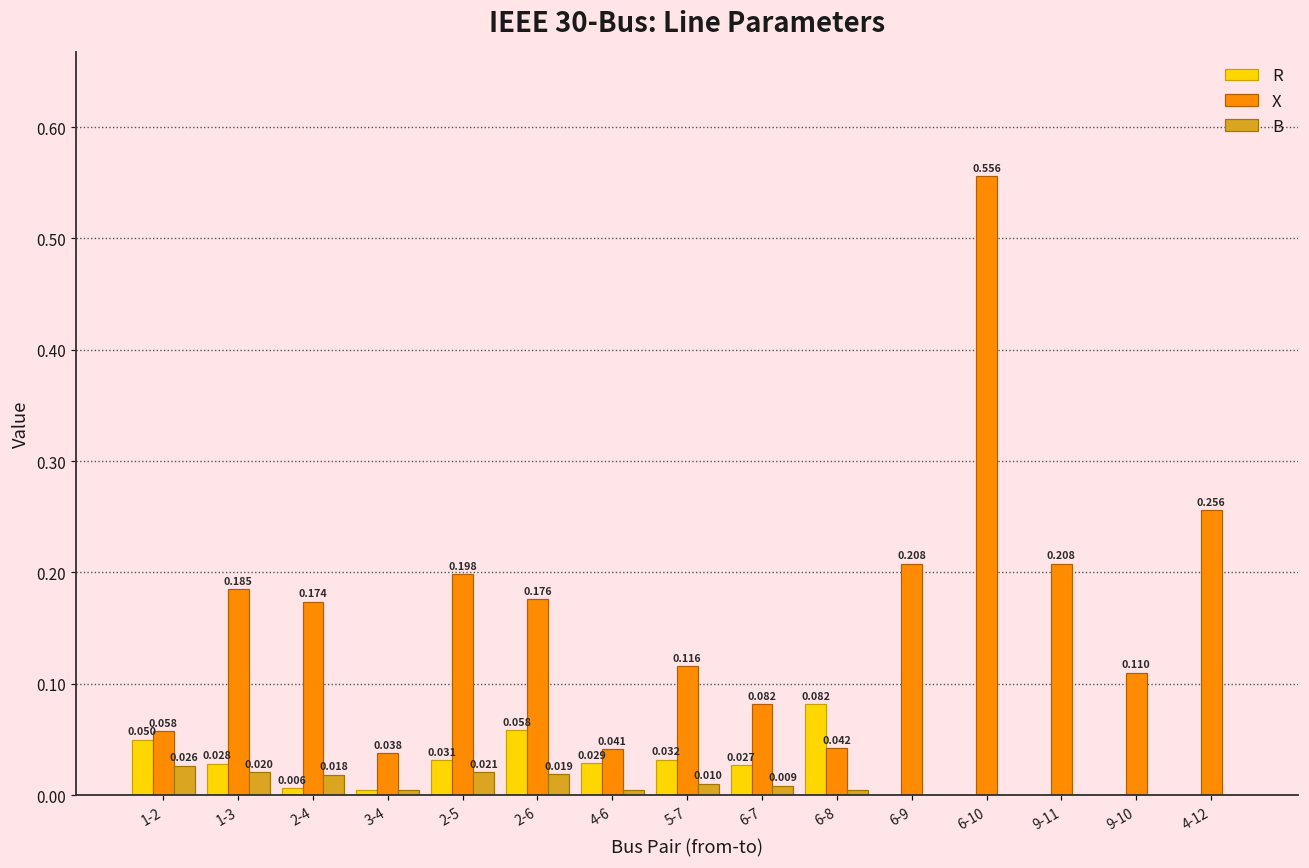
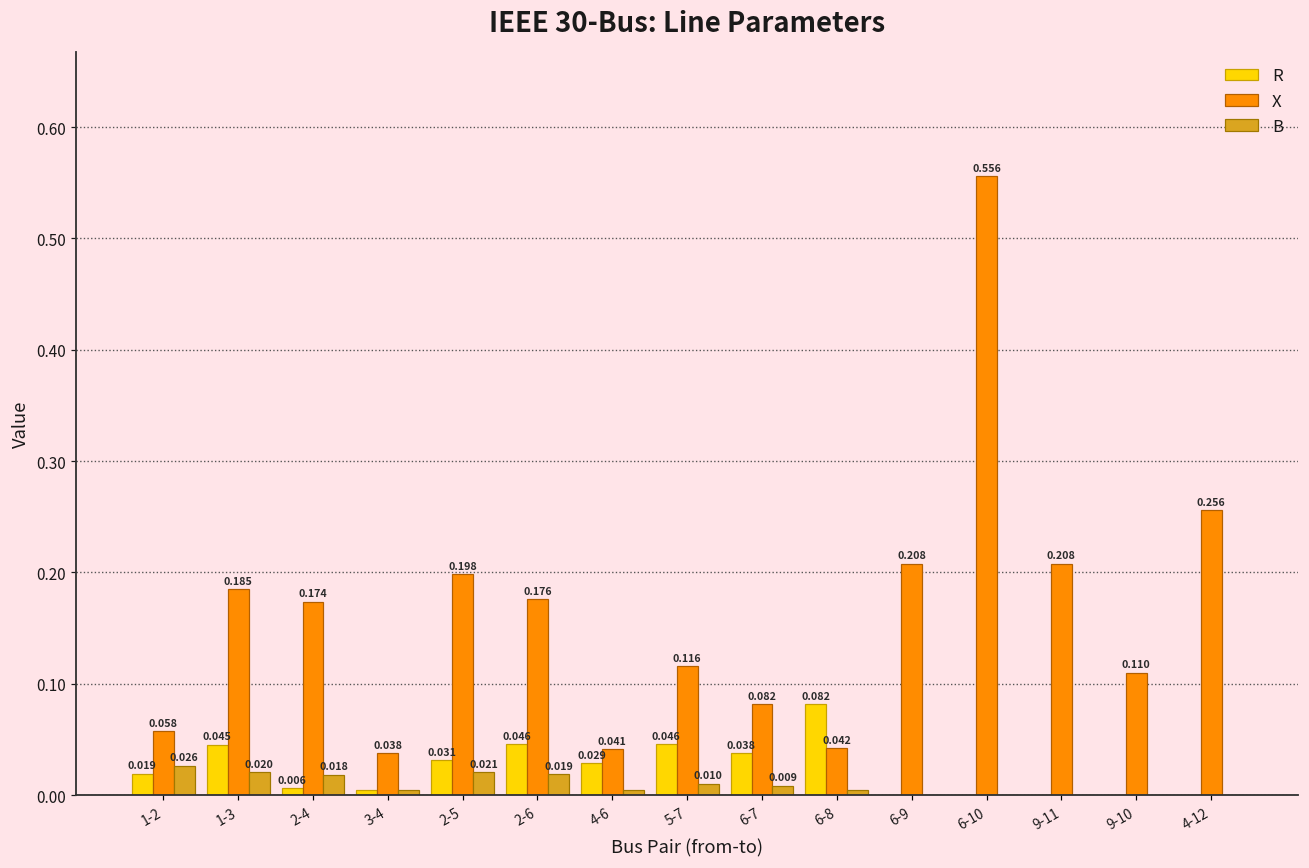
  {
    "R": {
-     "1-2": 0.050,
-     "1-3": 0.028,
+     "1-2": 0.019,
+     "1-3": 0.045,
      "2-4": 0.006,
      "2-5": 0.031,
-     "2-6": 0.058,
+     "2-6": 0.046,
      "4-6": 0.029,
-     "5-7": 0.032,
-     "6-7": 0.027,
+     "5-7": 0.046,
+     "6-7": 0.038,
      "6-8": 0.082
    }
  }
